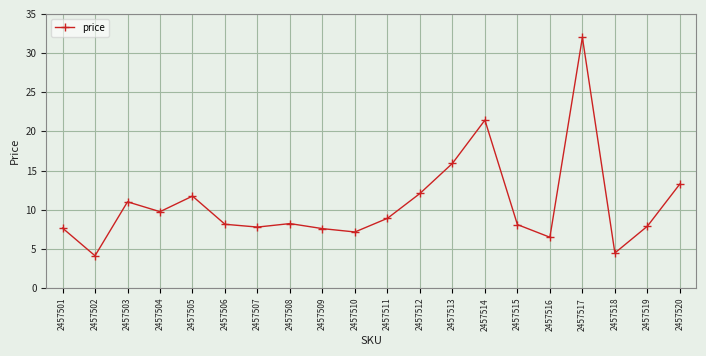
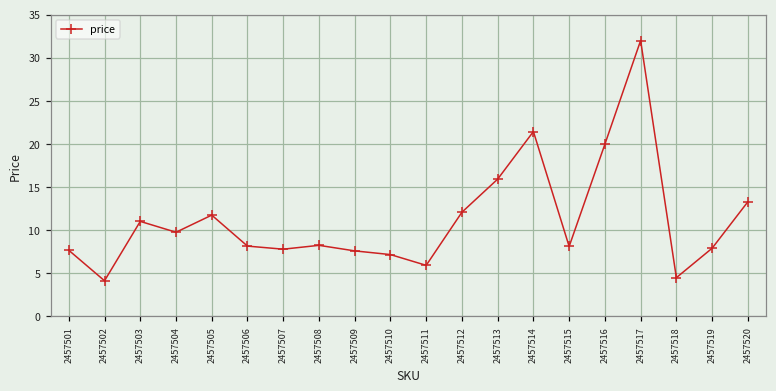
  {
    "2457501": 8,
    "2457502": 4,
    "2457503": 11,
    "2457504": 10,
    "2457505": 12,
    "2457506": 8,
    "2457507": 8,
    "2457508": 8,
    "2457509": 8,
    "2457510": 7,
-   "2457511": 9,
+   "2457511": 6,
    "2457512": 12,
    "2457513": 16,
    "2457514": 21,
    "2457515": 8,
-   "2457516": 6,
+   "2457516": 20,
    "2457517": 32,
    "2457518": 4,
    "2457519": 8,
    "2457520": 13
  }
